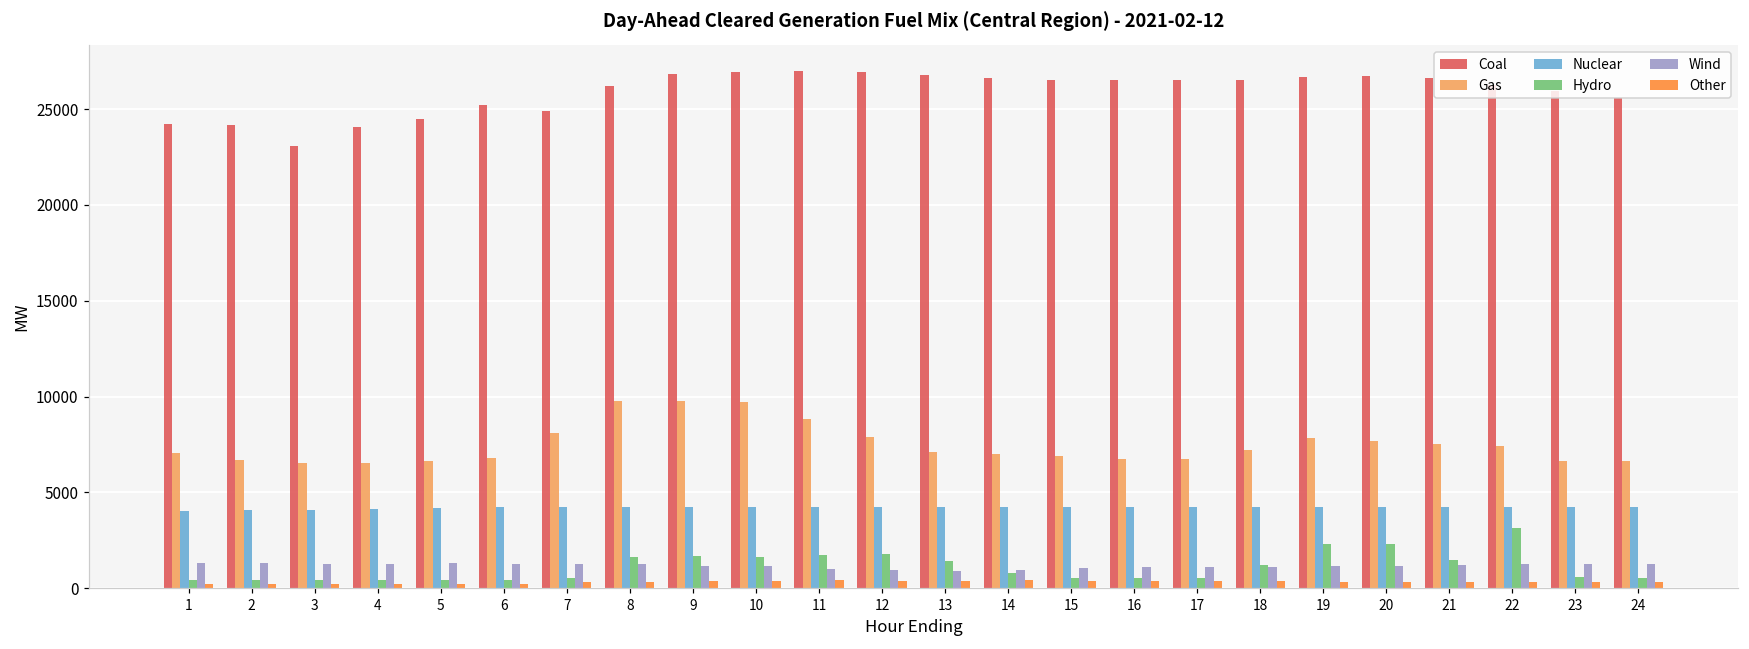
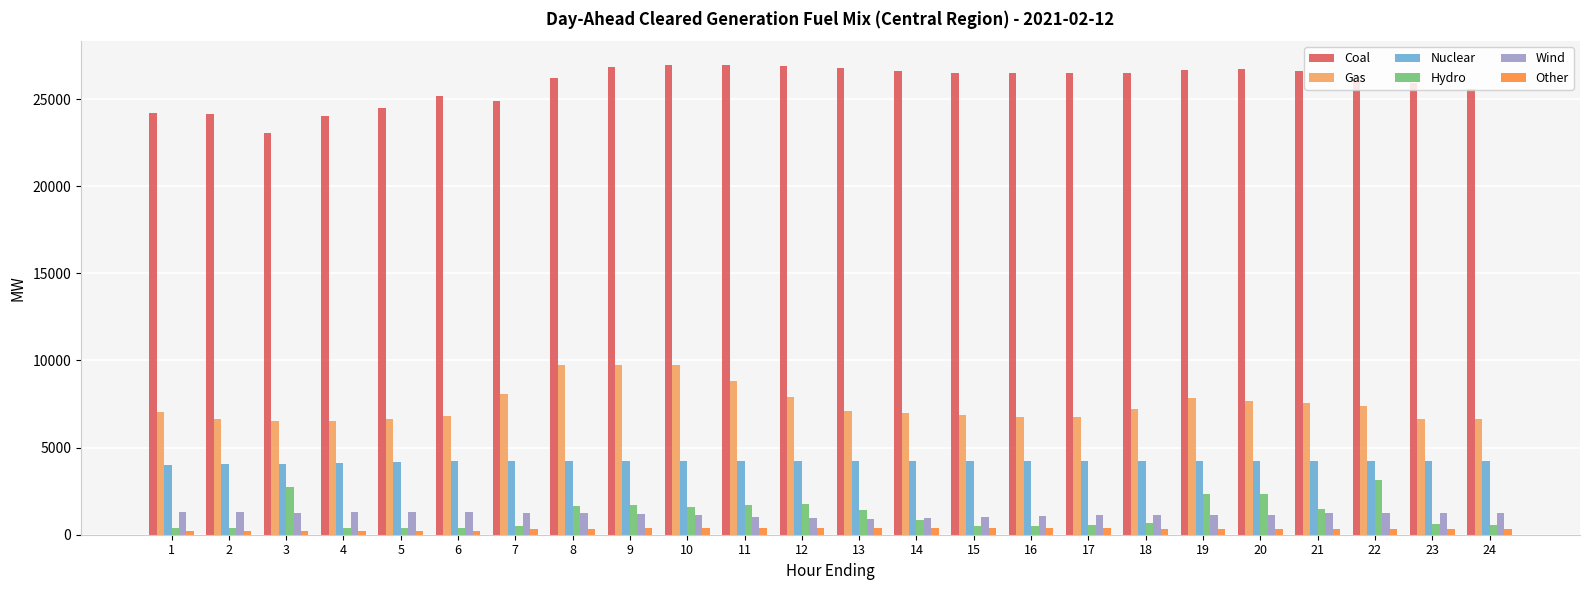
  {
    "Coal": {
      "1": 24200,
      "2": 24100,
      "3": 23100,
      "4": 24100,
      "5": 24500,
      "6": 25200,
      "7": 24900,
      "8": 26200,
      "9": 26800,
      "10": 26900,
      "11": 27000,
      "12": 26900,
      "13": 26800,
      "14": 26600,
      "15": 26500,
      "16": 26500,
      "17": 26500,
      "18": 26500,
      "19": 26600,
      "20": 26700,
      "21": 26600
    },
    "Hydro": {
      "1": 400,
      "2": 400,
-     "3": 400,
+     "3": 2800,
      "4": 400,
      "5": 400,
      "6": 400,
      "7": 500,
      "8": 1600,
      "9": 1700,
      "10": 1600,
      "11": 1700,
      "12": 1800,
      "13": 1400,
      "14": 800,
      "15": 500,
      "16": 500,
      "17": 500,
-     "18": 1200,
+     "18": 700,
      "19": 2300,
      "20": 2300,
      "21": 1500,
      "22": 3100,
      "23": 600,
      "24": 500
    }
  }
